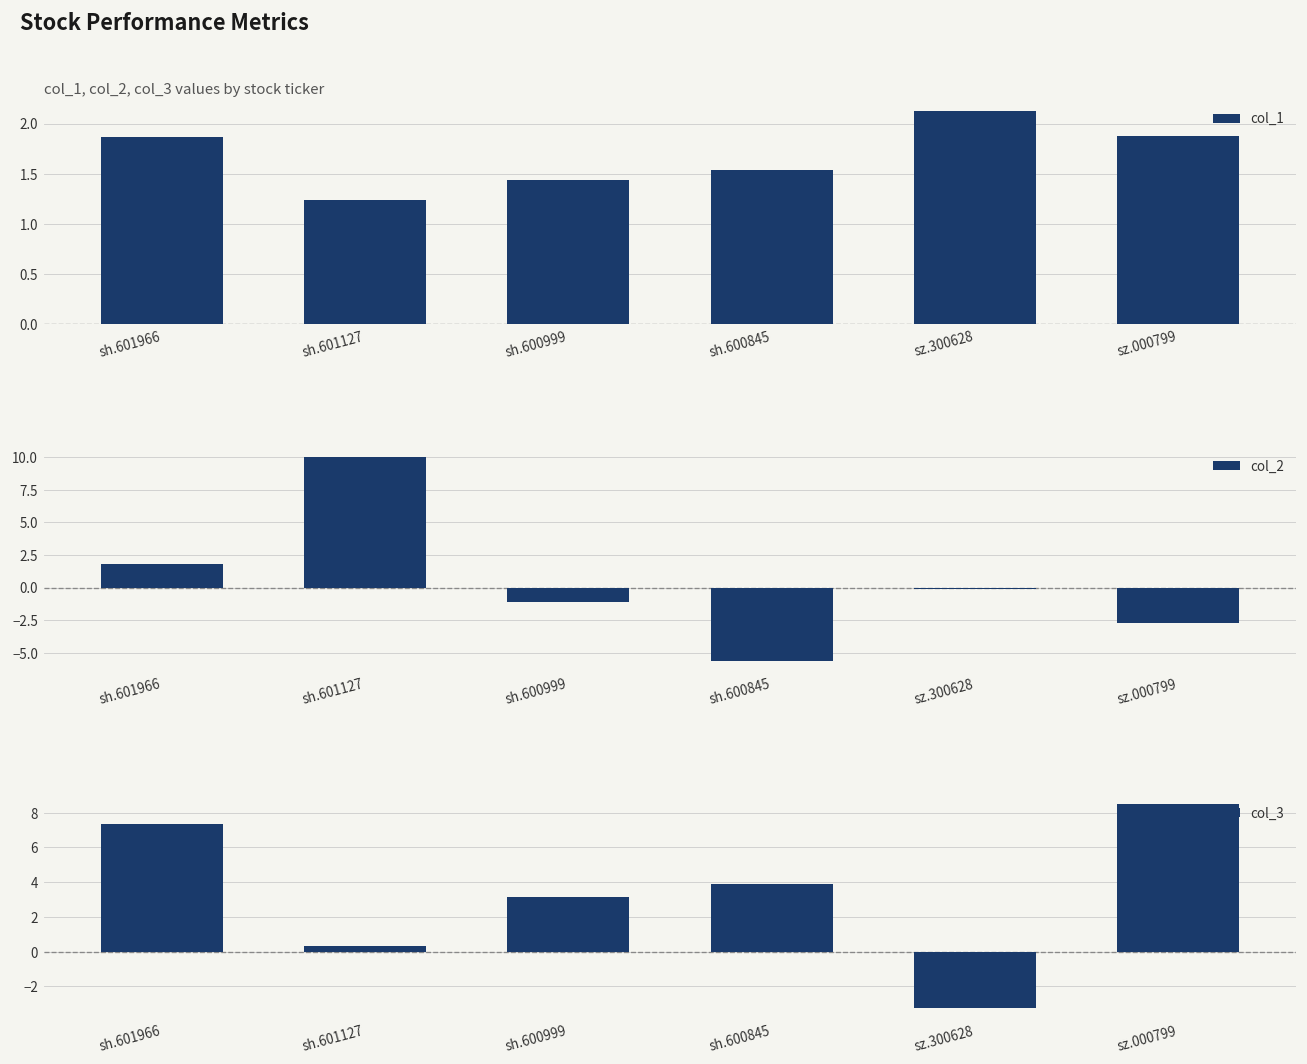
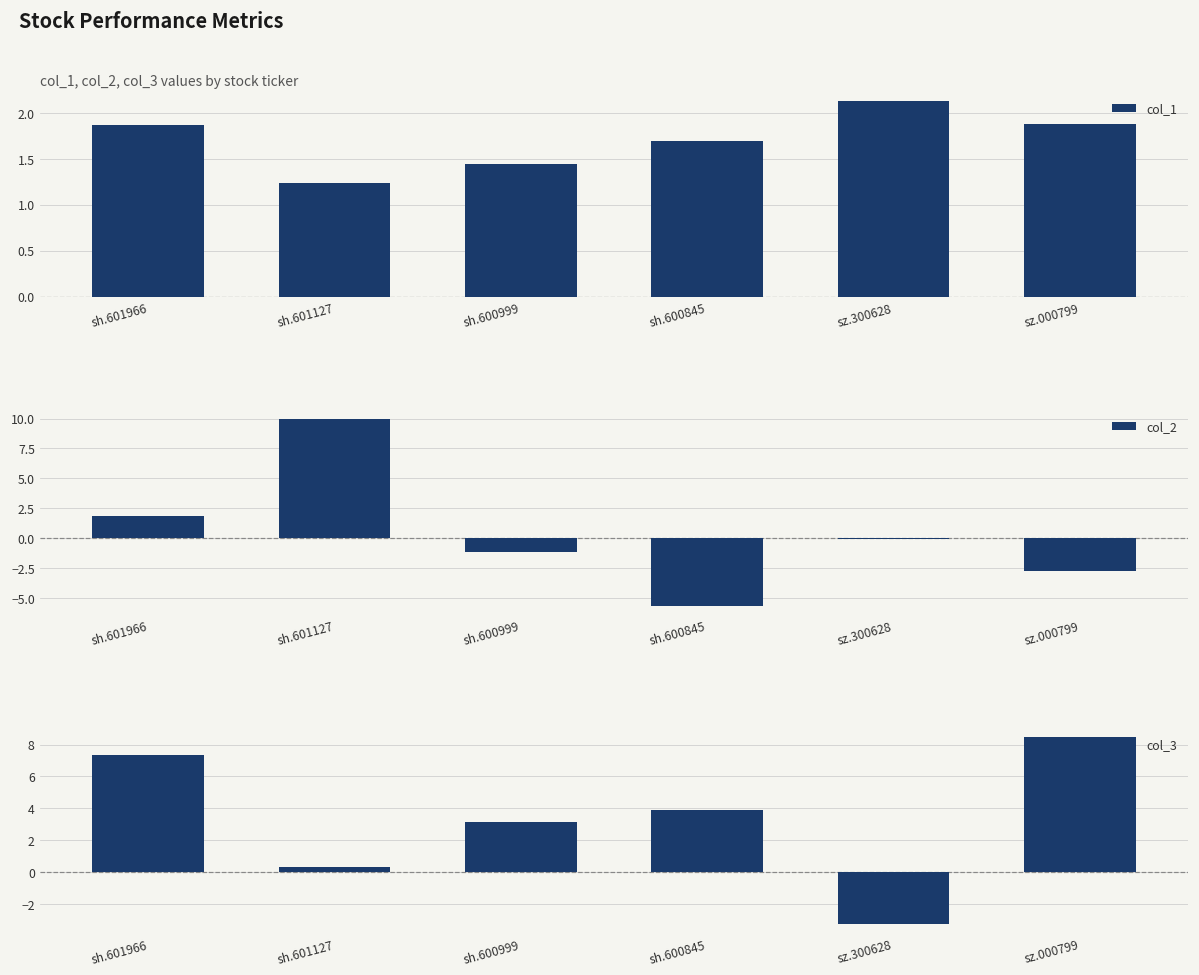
  {
    "col_1, col_2, col_3 values by stock ticker": {
      "sh.601966": 1.9,
      "sh.601127": 1.2,
      "sh.600999": 1.4,
-     "sh.600845": 1.5,
+     "sh.600845": 1.7,
      "sz.300628": 2.1,
      "sz.000799": 1.9
    }
  }
